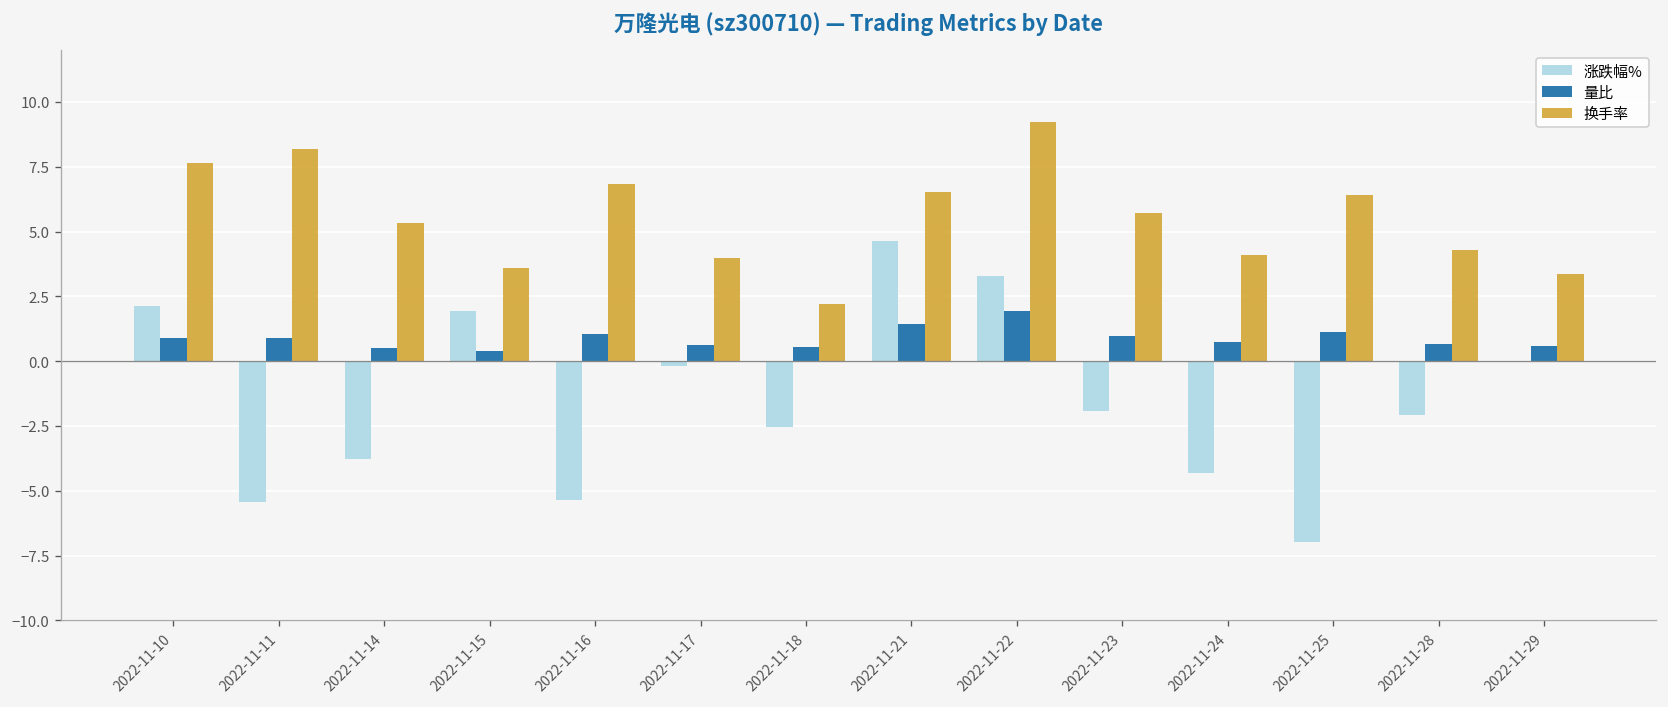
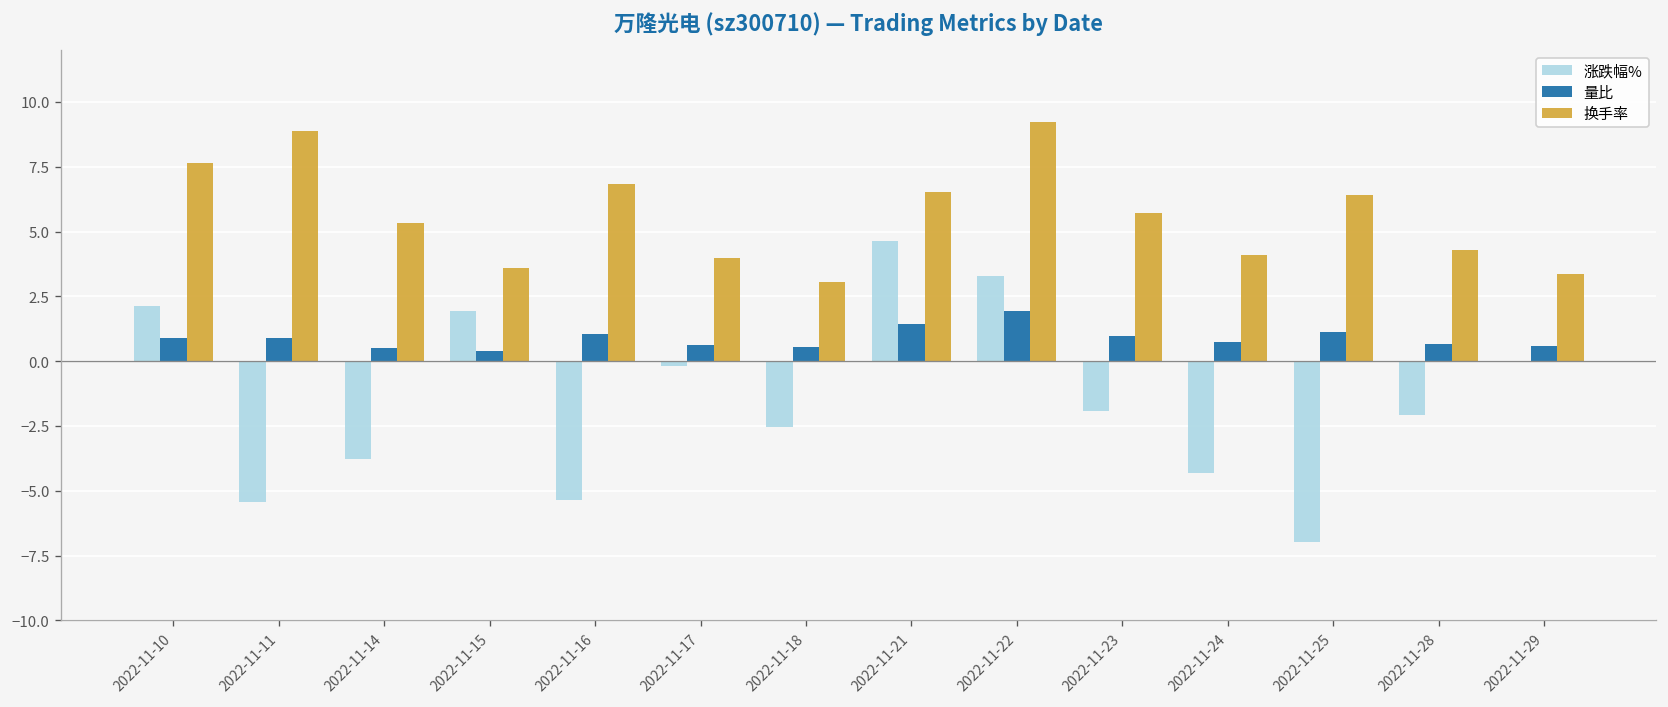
  {
    "涨跌幅%": {
      "2022-11-10": 2.1,
      "2022-11-11": -5.5,
      "2022-11-14": -3.8,
      "2022-11-15": 1.9,
      "2022-11-16": -5.4,
      "2022-11-17": -0.2,
      "2022-11-18": -2.5,
      "2022-11-21": 4.6,
      "2022-11-22": 3.3,
      "2022-11-23": -1.9,
      "2022-11-24": -4.3,
      "2022-11-25": -7.0,
      "2022-11-28": -2.1,
      "2022-11-29": 0.0
    },
    "量比": {
      "2022-11-10": 0.9,
      "2022-11-11": 0.9,
      "2022-11-14": 0.5,
      "2022-11-15": 0.4,
      "2022-11-16": 1.0,
      "2022-11-17": 0.6,
      "2022-11-18": 0.6,
      "2022-11-21": 1.4,
      "2022-11-22": 1.9,
      "2022-11-23": 1.0,
      "2022-11-24": 0.7,
      "2022-11-25": 1.1,
      "2022-11-28": 0.7,
      "2022-11-29": 0.6
    },
    "换手率": {
      "2022-11-10": 7.6,
-     "2022-11-11": 8.2,
+     "2022-11-11": 8.9,
      "2022-11-14": 5.3,
      "2022-11-15": 3.6,
      "2022-11-16": 6.8,
      "2022-11-17": 4.0,
-     "2022-11-18": 2.2,
+     "2022-11-18": 3.1,
      "2022-11-21": 6.5,
      "2022-11-22": 9.2,
      "2022-11-23": 5.7,
      "2022-11-24": 4.1,
      "2022-11-25": 6.4,
      "2022-11-28": 4.3,
      "2022-11-29": 3.4
    }
  }
